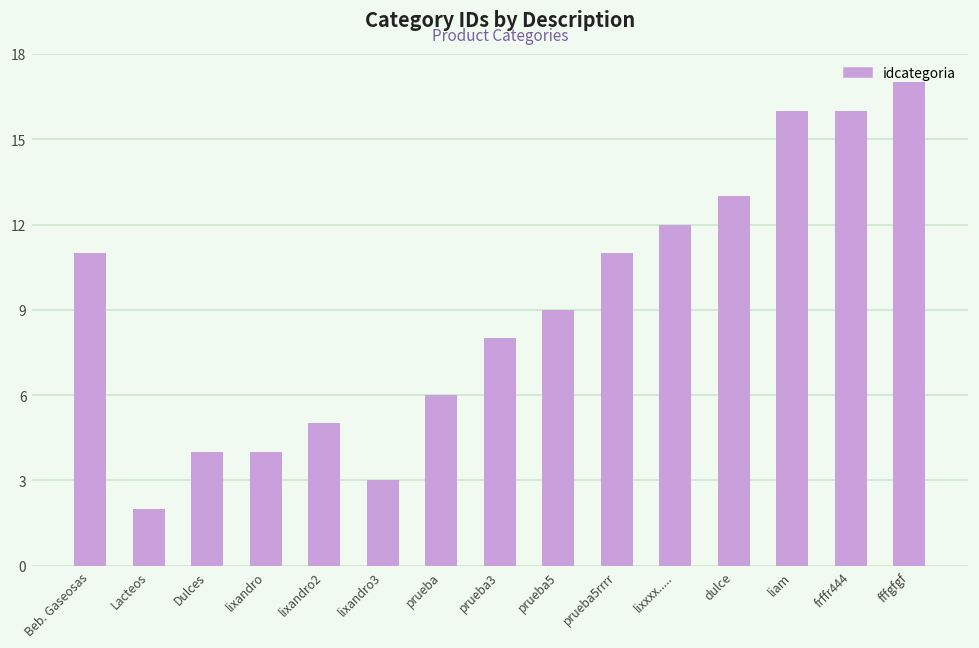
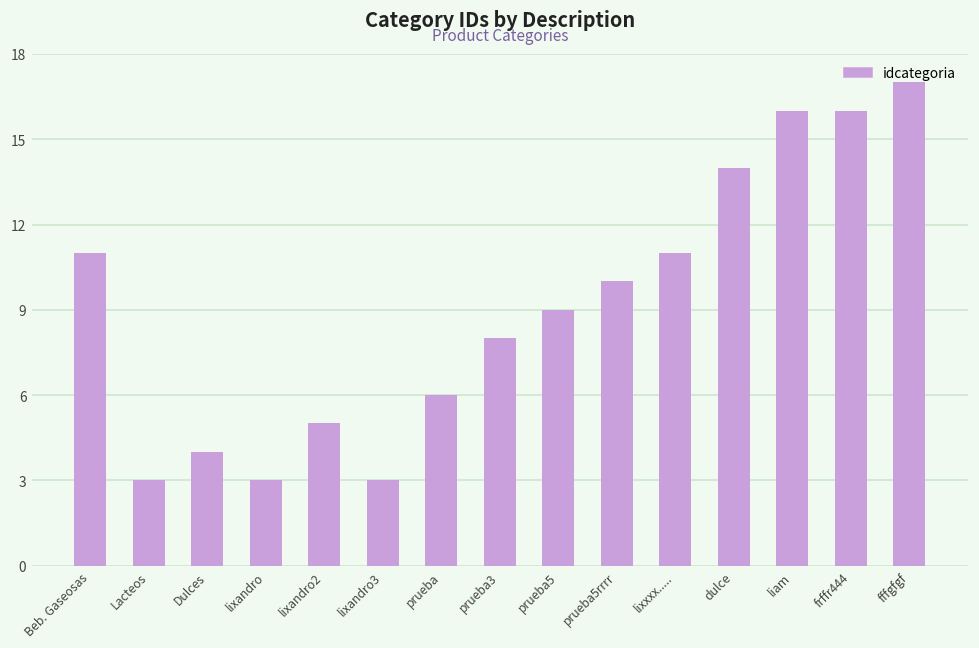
  {
    "Beb. Gaseosas": 11,
-   "Lacteos": 2,
+   "Lacteos": 3,
    "Dulces": 4,
-   "lixandro": 4,
+   "lixandro": 3,
    "lixandro2": 5,
    "lixandro3": 3,
    "prueba": 6,
    "prueba3": 8,
    "prueba5": 9,
-   "prueba5rrrr": 11,
-   "lixxxx.....": 12,
-   "dulce": 13,
+   "prueba5rrrr": 10,
+   "lixxxx.....": 11,
+   "dulce": 14,
    "liam": 16,
    "frffr444": 16,
    "fffgfgf": 17
  }
